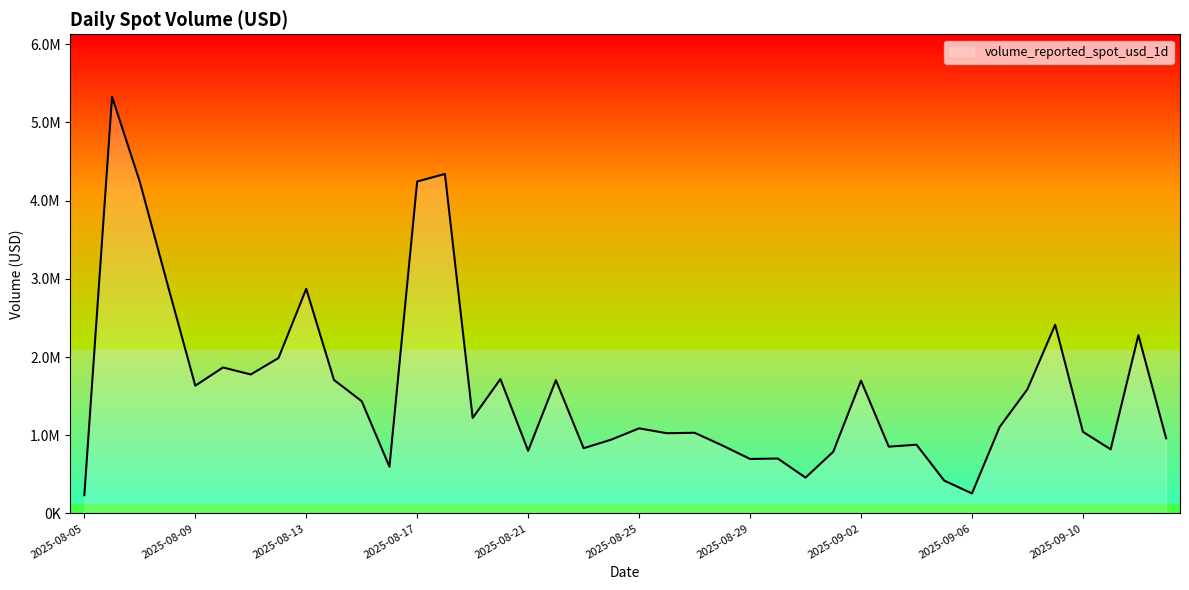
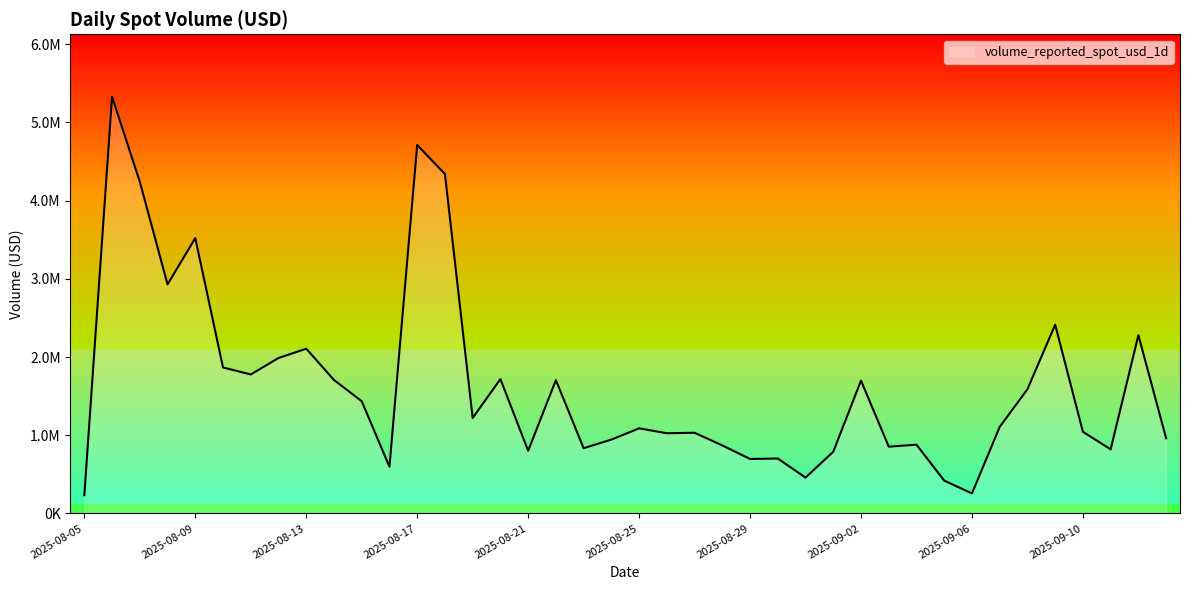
  {
    "2025-08-05": 200000,
-   "2025-08-09": 1600000,
-   "2025-08-13": 2900000,
-   "2025-08-17": 4200000,
+   "2025-08-09": 3500000,
+   "2025-08-13": 2100000,
+   "2025-08-17": 4700000,
    "2025-08-21": 800000,
    "2025-08-25": 1100000,
    "2025-08-29": 700000,
    "2025-09-02": 1700000,
    "2025-09-06": 300000,
    "2025-09-10": 1000000
  }
